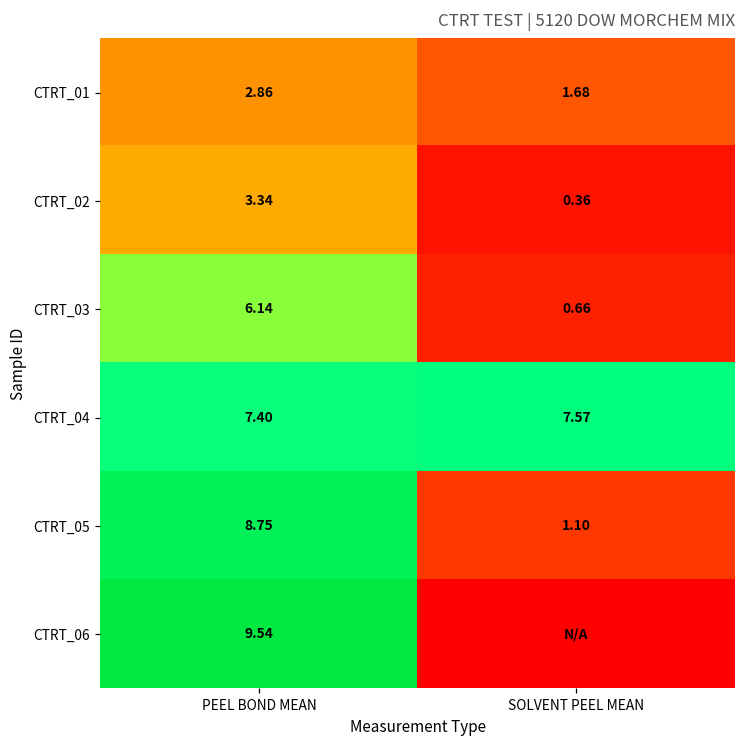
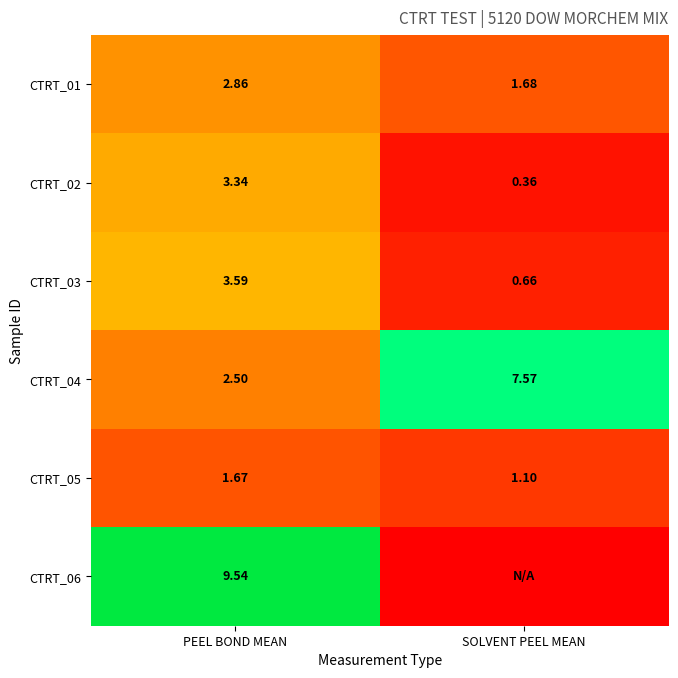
  {
    "CTRT_01": {
      "PEEL BOND MEAN": 2.86,
      "SOLVENT PEEL MEAN": 1.68
    },
    "CTRT_02": {
      "PEEL BOND MEAN": 3.34,
      "SOLVENT PEEL MEAN": 0.36
    },
    "CTRT_03": {
-     "PEEL BOND MEAN": 6.14,
+     "PEEL BOND MEAN": 3.59,
      "SOLVENT PEEL MEAN": 0.66
    },
    "CTRT_04": {
-     "PEEL BOND MEAN": 7.40,
+     "PEEL BOND MEAN": 2.50,
      "SOLVENT PEEL MEAN": 7.57
    },
    "CTRT_05": {
-     "PEEL BOND MEAN": 8.75,
+     "PEEL BOND MEAN": 1.67,
      "SOLVENT PEEL MEAN": 1.10
    },
    "CTRT_06": {
      "PEEL BOND MEAN": 9.54
    }
  }
